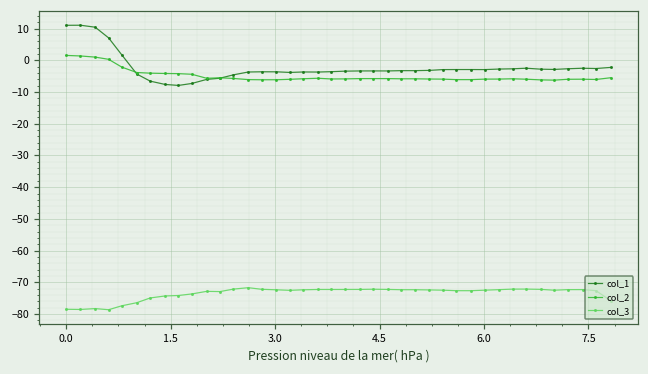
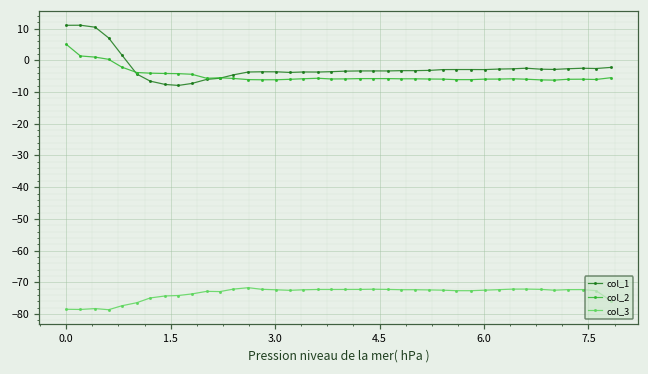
  {
    "col_1": {
      "0.0": 11
    },
    "col_2": {
-     "0.0": 2
+     "0.0": 5
    },
    "col_3": {
      "0.0": -78
    }
  }
